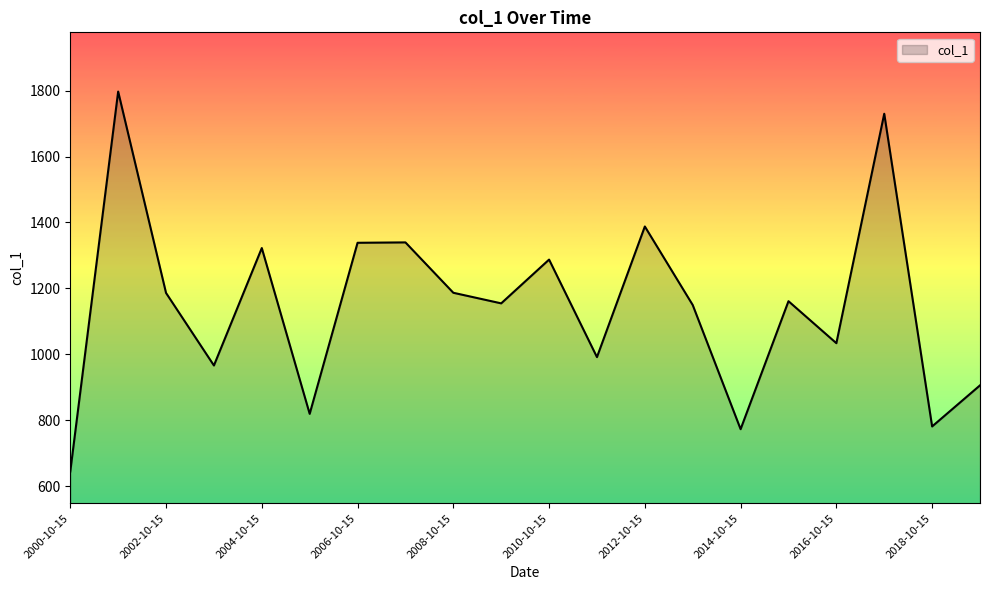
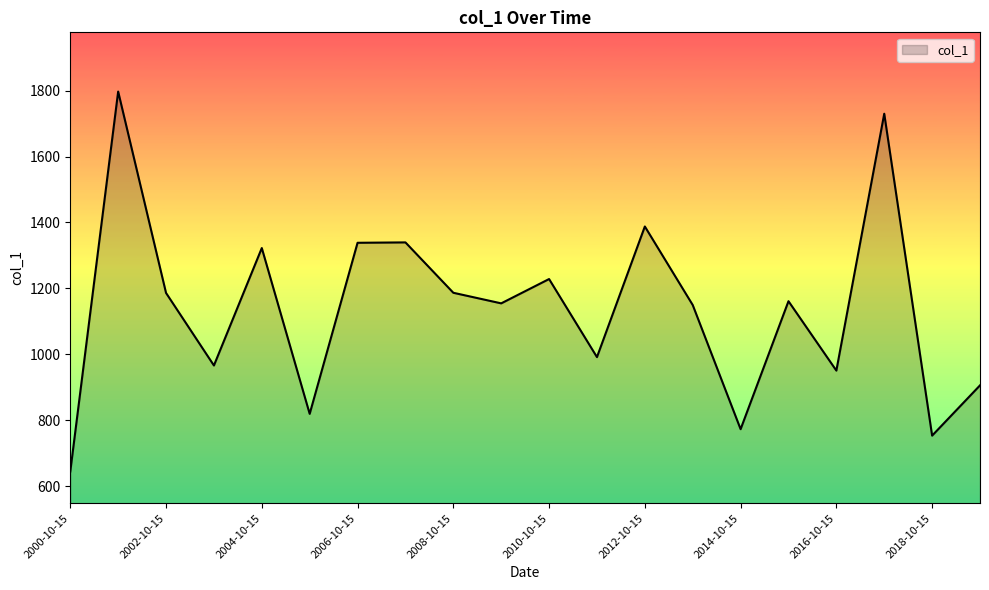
  {
    "2000-10-15": 640,
    "2002-10-15": 1190,
    "2004-10-15": 1320,
    "2006-10-15": 1340,
    "2008-10-15": 1190,
-   "2010-10-15": 1290,
+   "2010-10-15": 1230,
    "2012-10-15": 1390,
    "2014-10-15": 770,
-   "2016-10-15": 1030,
-   "2018-10-15": 780
+   "2016-10-15": 950,
+   "2018-10-15": 750
  }
